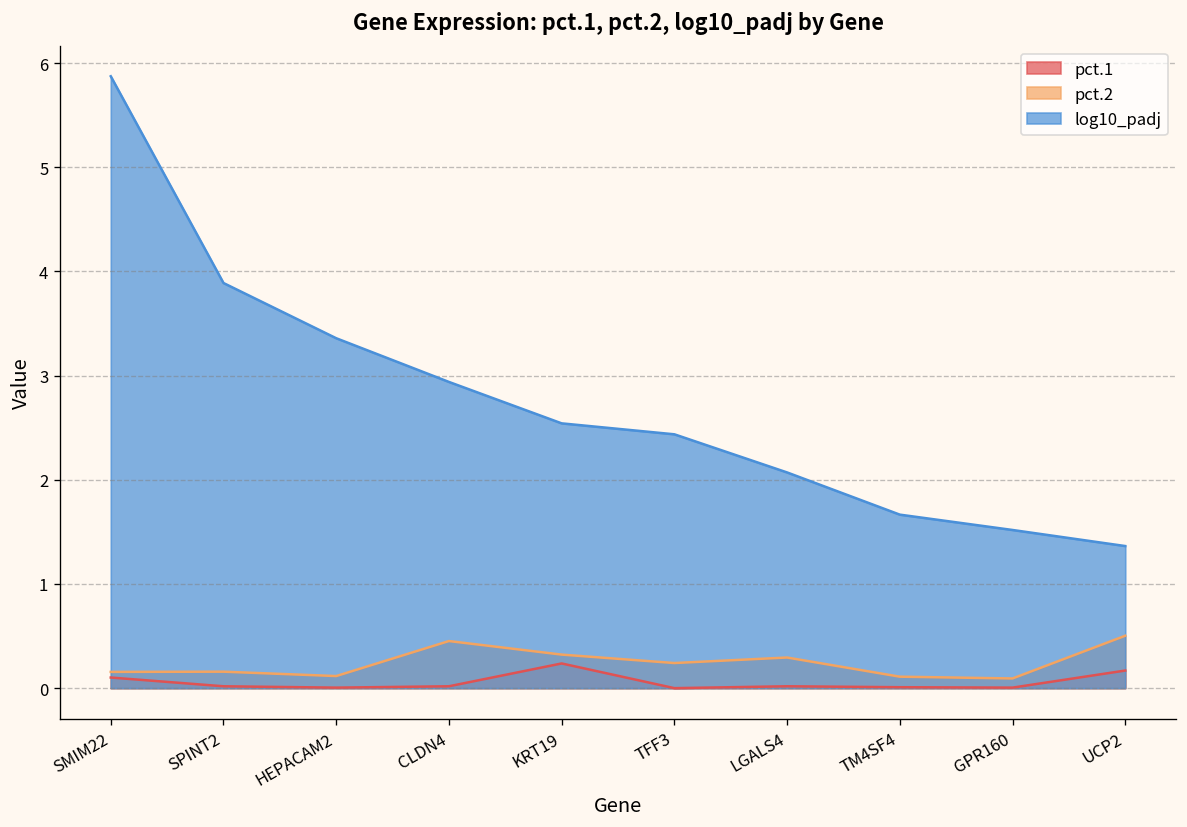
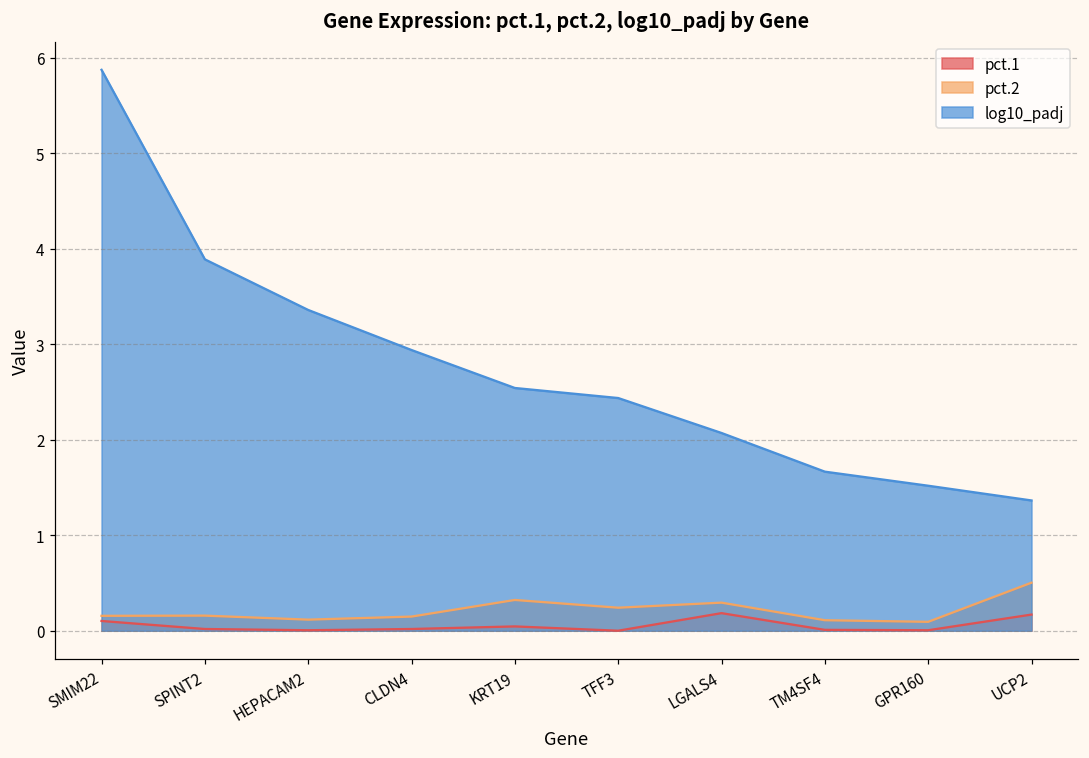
  {
    "pct.1": {
      "SMIM22": 0.1,
      "SPINT2": 0.0,
      "HEPACAM2": 0.0,
      "CLDN4": 0.0,
-     "KRT19": 0.2,
+     "KRT19": 0.0,
      "TFF3": 0.0,
-     "LGALS4": 0.0,
+     "LGALS4": 0.2,
      "TM4SF4": 0.0,
      "GPR160": 0.0,
      "UCP2": 0.2
    },
    "pct.2": {
      "SMIM22": 0.2,
      "SPINT2": 0.2,
      "HEPACAM2": 0.1,
-     "CLDN4": 0.5,
+     "CLDN4": 0.1,
      "KRT19": 0.3,
      "TFF3": 0.2,
      "LGALS4": 0.3,
      "TM4SF4": 0.1,
      "GPR160": 0.1,
      "UCP2": 0.5
    },
    "log10_padj": {
      "SMIM22": 5.9,
      "SPINT2": 3.9,
      "HEPACAM2": 3.4,
      "CLDN4": 2.9,
      "KRT19": 2.5,
      "TFF3": 2.4,
      "LGALS4": 2.1,
      "TM4SF4": 1.7,
      "GPR160": 1.5,
      "UCP2": 1.4
    }
  }
